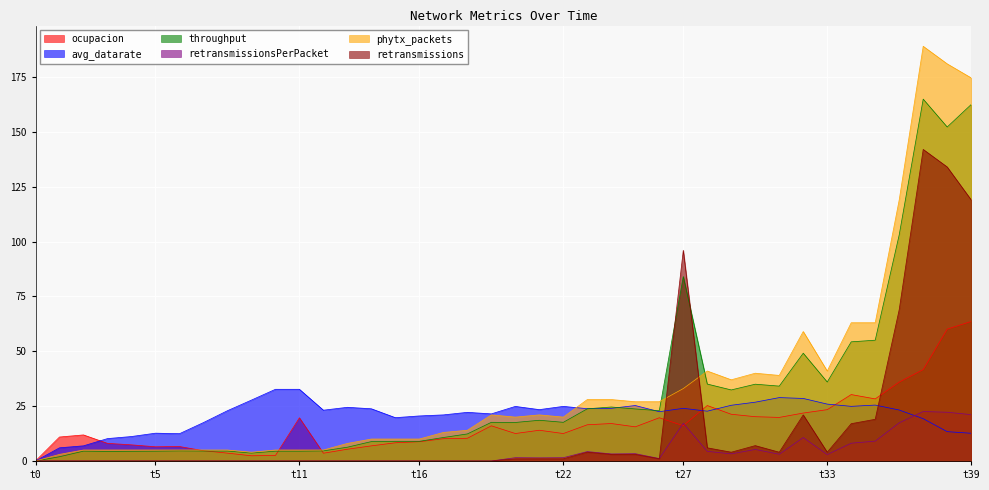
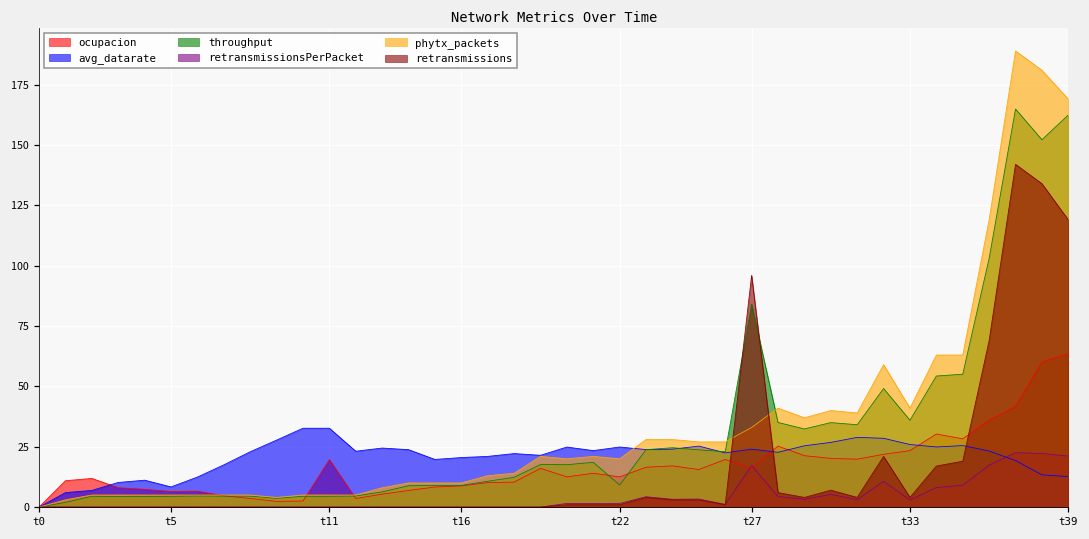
  {
    "ocupacion": {
      "t5": 6,
      "t11": 20,
      "t22": 13,
      "t33": 23,
      "t39": 64
    },
    "avg_datarate": {
-     "t5": 13,
+     "t5": 8,
      "t11": 33,
      "t16": 21,
      "t22": 25,
      "t27": 24,
      "t33": 26,
      "t39": 13
    },
    "throughput": {
-     "t22": 18,
+     "t22": 9,
      "t27": 84,
      "t33": 36,
      "t39": 162
    },
    "retransmissionsPerPacket": {
      "t39": 21
    },
    "phytx_packets": {
      "t22": 20,
      "t27": 33,
      "t33": 41,
-     "t39": 175
+     "t39": 169
    },
    "retransmissions": {
      "t27": 96,
      "t39": 119
    }
  }
